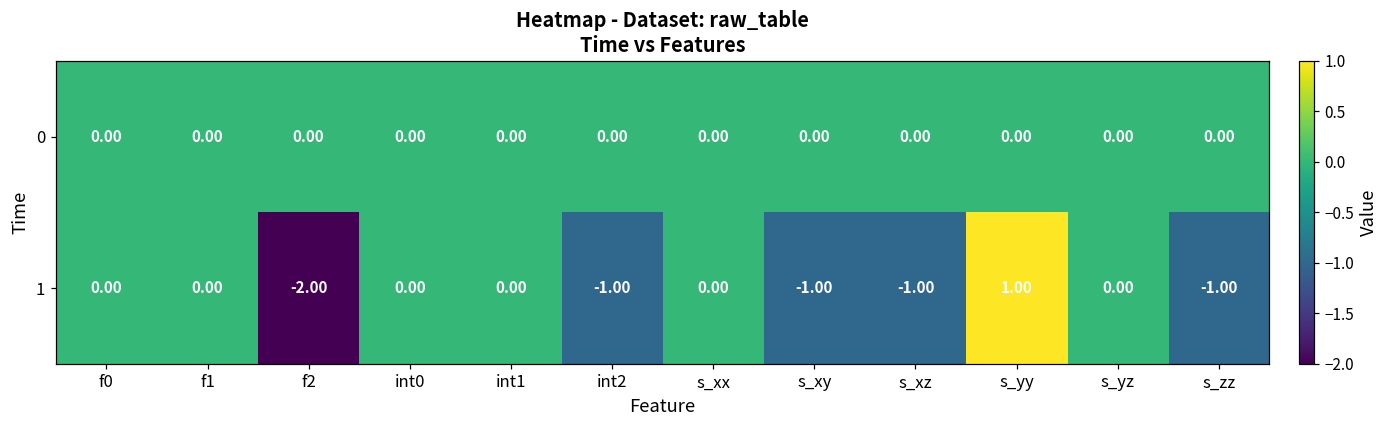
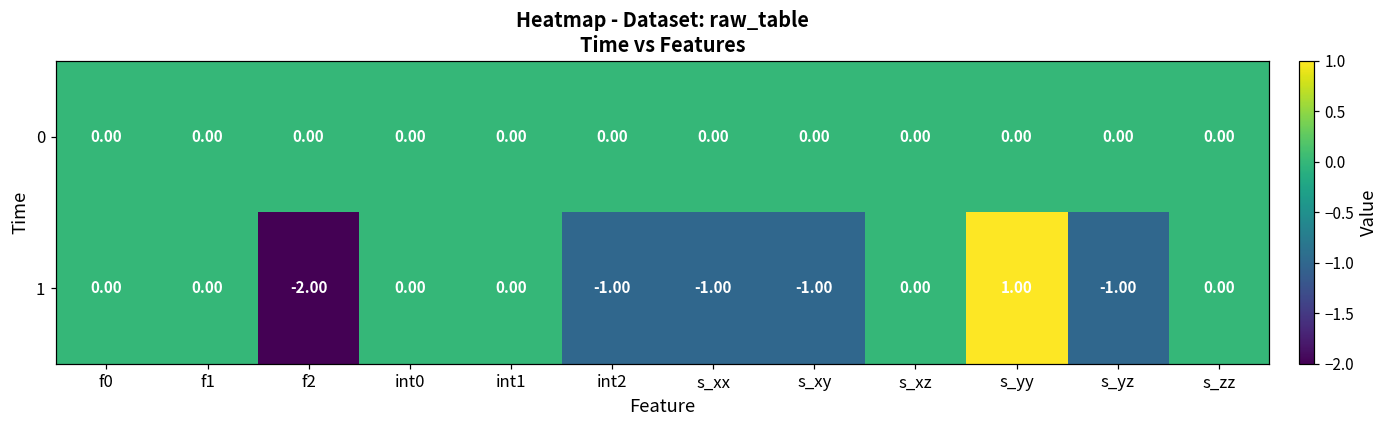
  {
    "0": {
      "f0": 0.00,
      "f1": 0.00,
      "f2": 0.00,
      "int0": 0.00,
      "int1": 0.00,
      "int2": 0.00,
      "s_xx": 0.00,
      "s_xy": 0.00,
      "s_xz": 0.00,
      "s_yy": 0.00,
      "s_yz": 0.00,
      "s_zz": 0.00
    },
    "1": {
      "f0": 0.00,
      "f1": 0.00,
      "f2": -2.00,
      "int0": 0.00,
      "int1": 0.00,
      "int2": -1.00,
-     "s_xx": 0.00,
+     "s_xx": -1.00,
      "s_xy": -1.00,
-     "s_xz": -1.00,
+     "s_xz": 0.00,
      "s_yy": 1.00,
-     "s_yz": 0.00,
-     "s_zz": -1.00
+     "s_yz": -1.00,
+     "s_zz": 0.00
    }
  }
